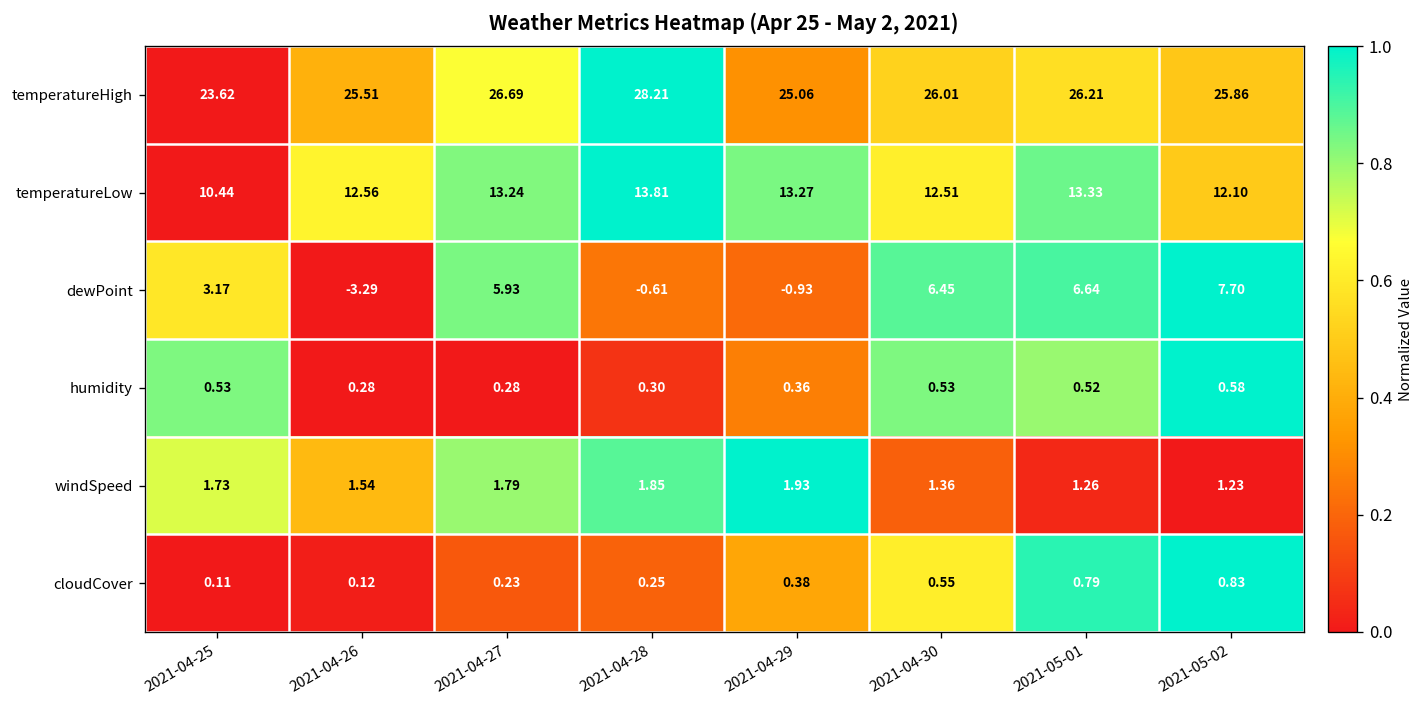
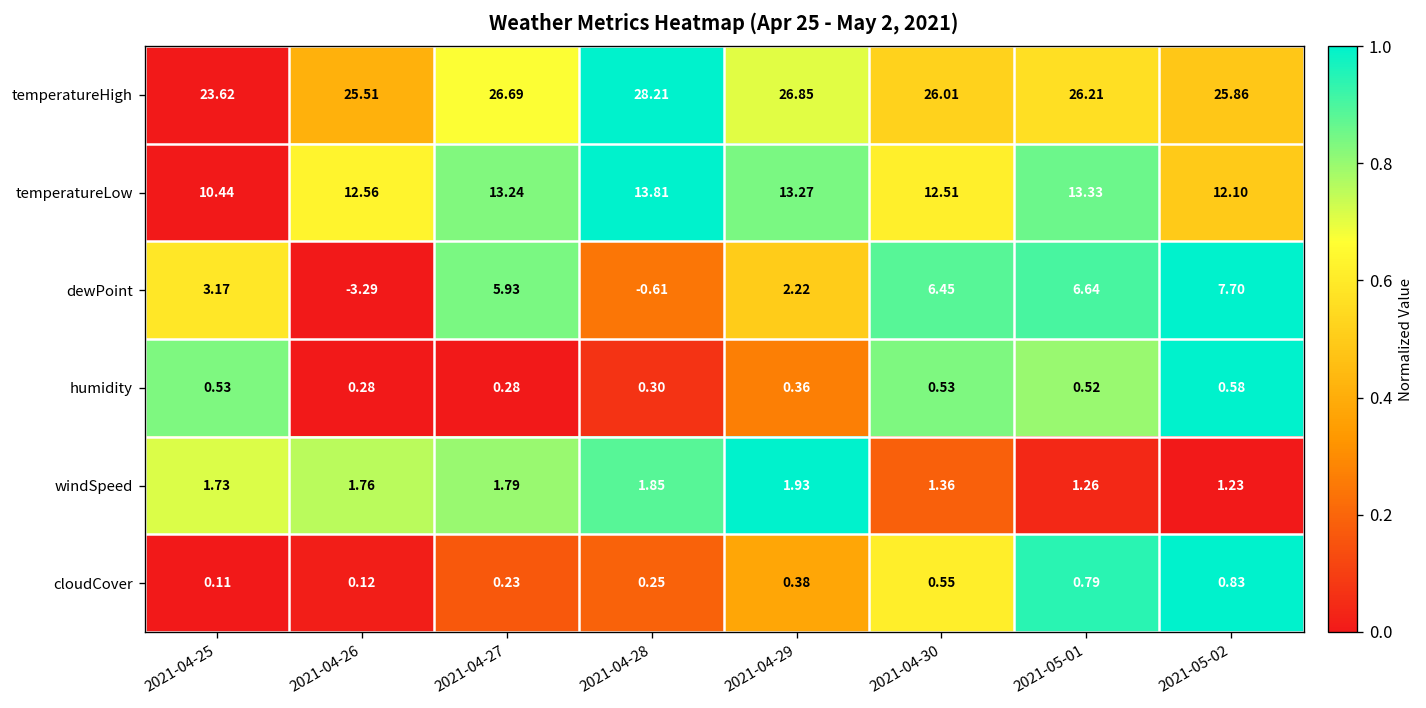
  {
    "temperatureHigh": {
      "2021-04-25": 23.62,
      "2021-04-26": 25.51,
      "2021-04-27": 26.69,
      "2021-04-28": 28.21,
-     "2021-04-29": 25.06,
+     "2021-04-29": 26.85,
      "2021-04-30": 26.01,
      "2021-05-01": 26.21,
      "2021-05-02": 25.86
    },
    "temperatureLow": {
      "2021-04-25": 10.44,
      "2021-04-26": 12.56,
      "2021-04-27": 13.24,
      "2021-04-28": 13.81,
      "2021-04-29": 13.27,
      "2021-04-30": 12.51,
      "2021-05-01": 13.33,
      "2021-05-02": 12.10
    },
    "dewPoint": {
      "2021-04-25": 3.17,
      "2021-04-26": -3.29,
      "2021-04-27": 5.93,
      "2021-04-28": -0.61,
-     "2021-04-29": -0.93,
+     "2021-04-29": 2.22,
      "2021-04-30": 6.45,
      "2021-05-01": 6.64,
      "2021-05-02": 7.70
    },
    "humidity": {
      "2021-04-25": 0.53,
      "2021-04-26": 0.28,
      "2021-04-27": 0.28,
      "2021-04-28": 0.30,
      "2021-04-29": 0.36,
      "2021-04-30": 0.53,
      "2021-05-01": 0.52,
      "2021-05-02": 0.58
    },
    "windSpeed": {
      "2021-04-25": 1.73,
-     "2021-04-26": 1.54,
+     "2021-04-26": 1.76,
      "2021-04-27": 1.79,
      "2021-04-28": 1.85,
      "2021-04-29": 1.93,
      "2021-04-30": 1.36,
      "2021-05-01": 1.26,
      "2021-05-02": 1.23
    },
    "cloudCover": {
      "2021-04-25": 0.11,
      "2021-04-26": 0.12,
      "2021-04-27": 0.23,
      "2021-04-28": 0.25,
      "2021-04-29": 0.38,
      "2021-04-30": 0.55,
      "2021-05-01": 0.79,
      "2021-05-02": 0.83
    }
  }
